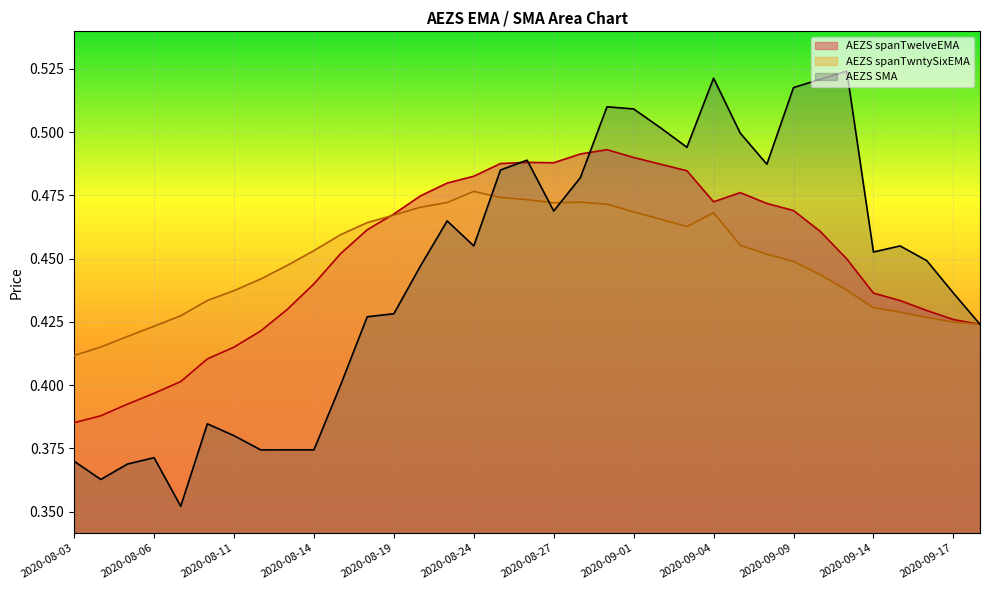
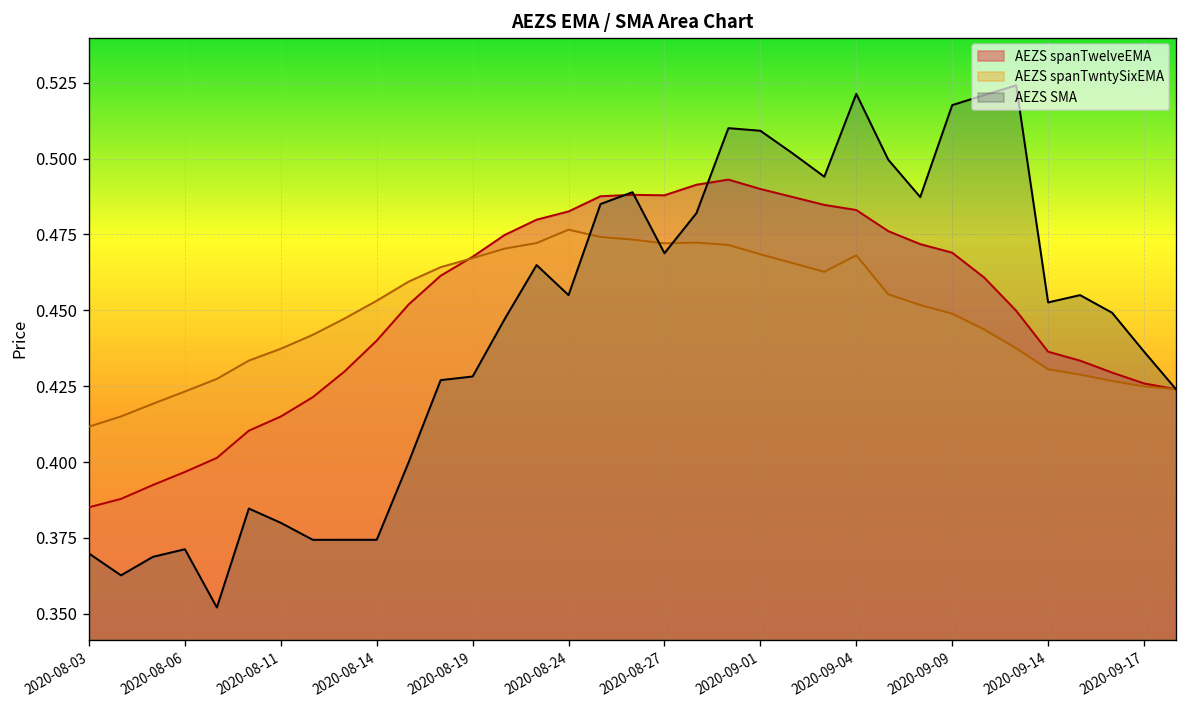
  {
    "AEZS spanTwelveEMA": {
      "2020-08-03": 0.385,
      "2020-08-06": 0.397,
      "2020-08-11": 0.415,
      "2020-08-14": 0.440,
      "2020-08-24": 0.483,
      "2020-08-27": 0.488,
      "2020-09-01": 0.490,
-     "2020-09-04": 0.472,
+     "2020-09-04": 0.483,
      "2020-09-09": 0.469,
      "2020-09-14": 0.436
    },
    "AEZS spanTwntySixEMA": {
      "2020-08-03": 0.412,
      "2020-08-06": 0.423,
      "2020-08-11": 0.437,
      "2020-08-14": 0.453,
      "2020-08-24": 0.477,
      "2020-08-27": 0.472,
      "2020-09-01": 0.468,
      "2020-09-04": 0.468,
      "2020-09-09": 0.449,
      "2020-09-14": 0.431
    },
    "AEZS SMA": {
      "2020-08-03": 0.370,
      "2020-08-06": 0.371,
      "2020-08-11": 0.380,
      "2020-08-14": 0.374,
      "2020-08-19": 0.428,
      "2020-08-24": 0.455,
      "2020-08-27": 0.469,
      "2020-09-01": 0.509,
      "2020-09-04": 0.521,
      "2020-09-09": 0.518,
      "2020-09-14": 0.453,
      "2020-09-17": 0.436
    }
  }
